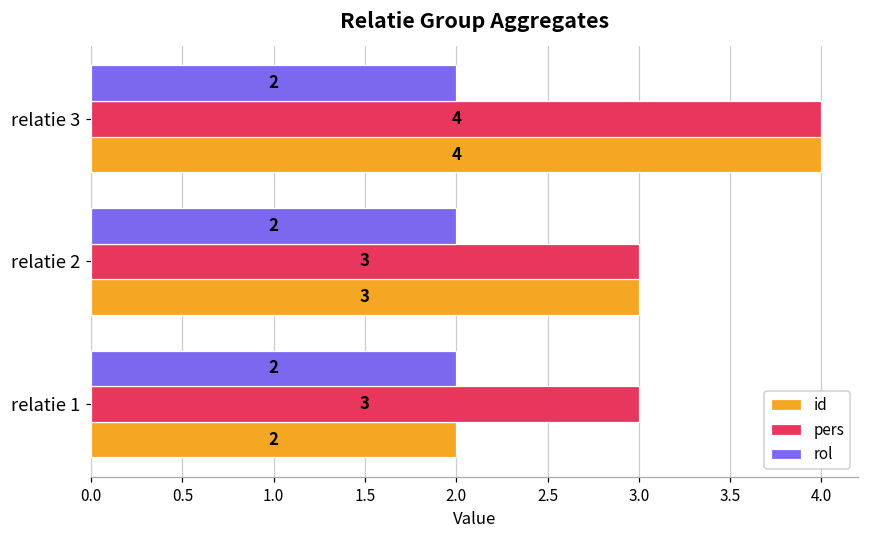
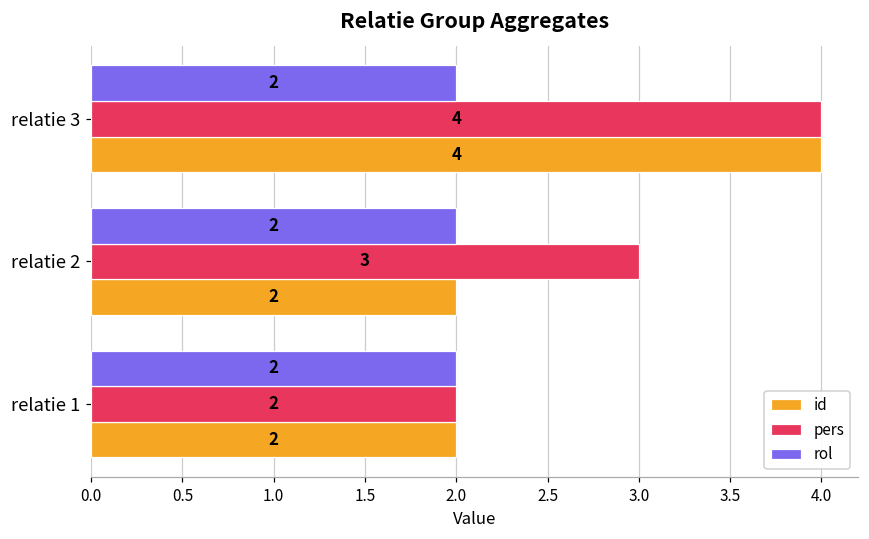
  {
    "id": {
      "relatie 3": 4,
-     "relatie 2": 3,
+     "relatie 2": 2,
      "relatie 1": 2
    },
    "pers": {
      "relatie 3": 4,
      "relatie 2": 3,
-     "relatie 1": 3
+     "relatie 1": 2
    },
    "rol": {
      "relatie 3": 2,
      "relatie 2": 2,
      "relatie 1": 2
    }
  }
